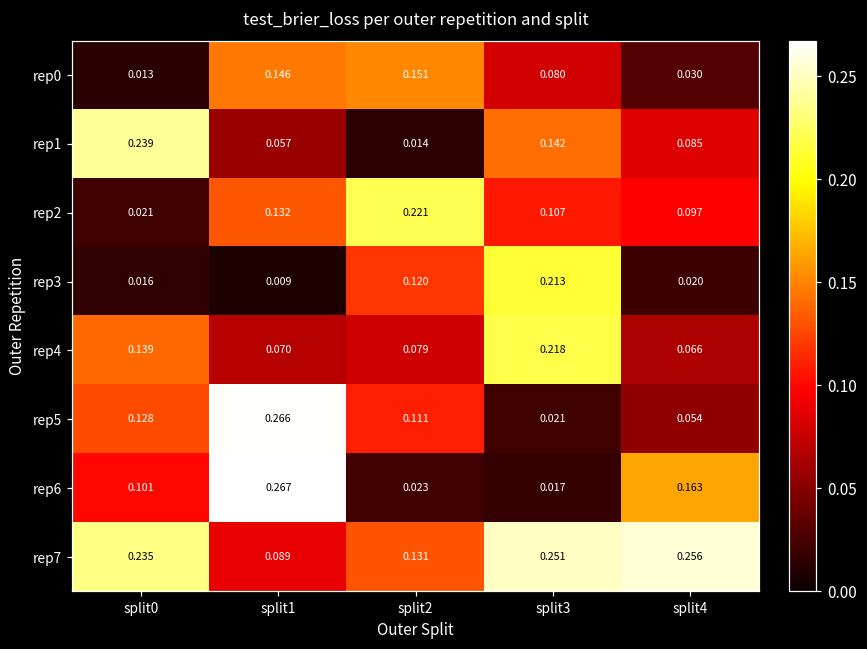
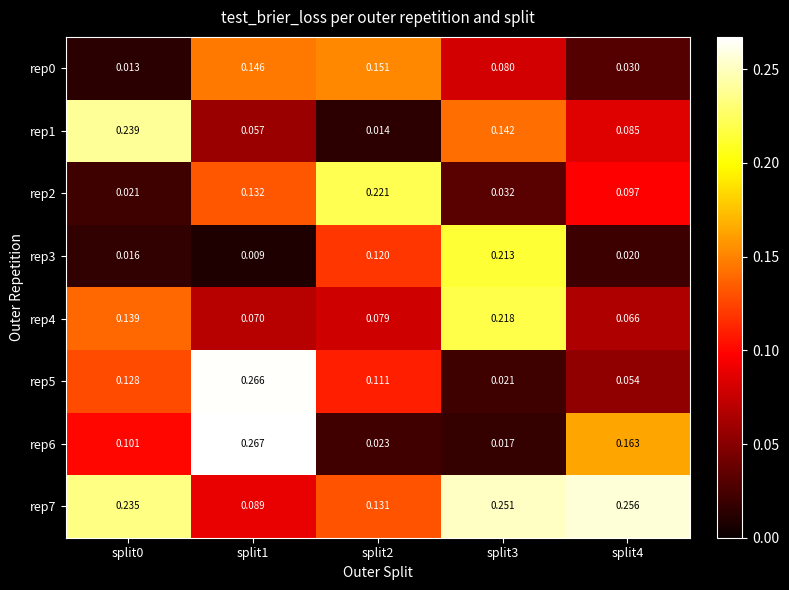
  {
    "rep0": {
      "split0": 0.013,
      "split1": 0.146,
      "split2": 0.151,
      "split3": 0.080,
      "split4": 0.030
    },
    "rep1": {
      "split0": 0.239,
      "split1": 0.057,
      "split2": 0.014,
      "split3": 0.142,
      "split4": 0.085
    },
    "rep2": {
      "split0": 0.021,
      "split1": 0.132,
      "split2": 0.221,
-     "split3": 0.107,
+     "split3": 0.032,
      "split4": 0.097
    },
    "rep3": {
      "split0": 0.016,
      "split1": 0.009,
      "split2": 0.120,
      "split3": 0.213,
      "split4": 0.020
    },
    "rep4": {
      "split0": 0.139,
      "split1": 0.070,
      "split2": 0.079,
      "split3": 0.218,
      "split4": 0.066
    },
    "rep5": {
      "split0": 0.128,
      "split1": 0.266,
      "split2": 0.111,
      "split3": 0.021,
      "split4": 0.054
    },
    "rep6": {
      "split0": 0.101,
      "split1": 0.267,
      "split2": 0.023,
      "split3": 0.017,
      "split4": 0.163
    },
    "rep7": {
      "split0": 0.235,
      "split1": 0.089,
      "split2": 0.131,
      "split3": 0.251,
      "split4": 0.256
    }
  }
